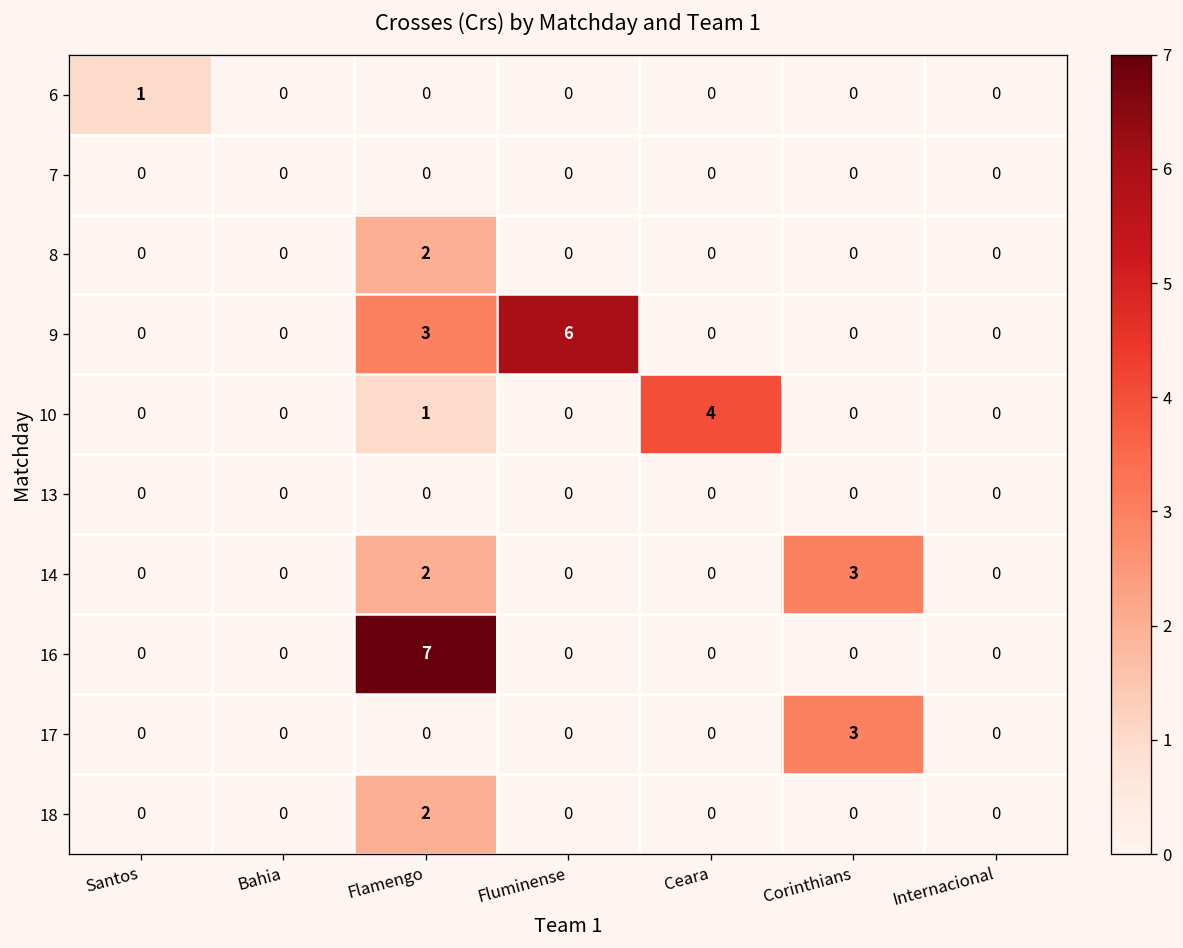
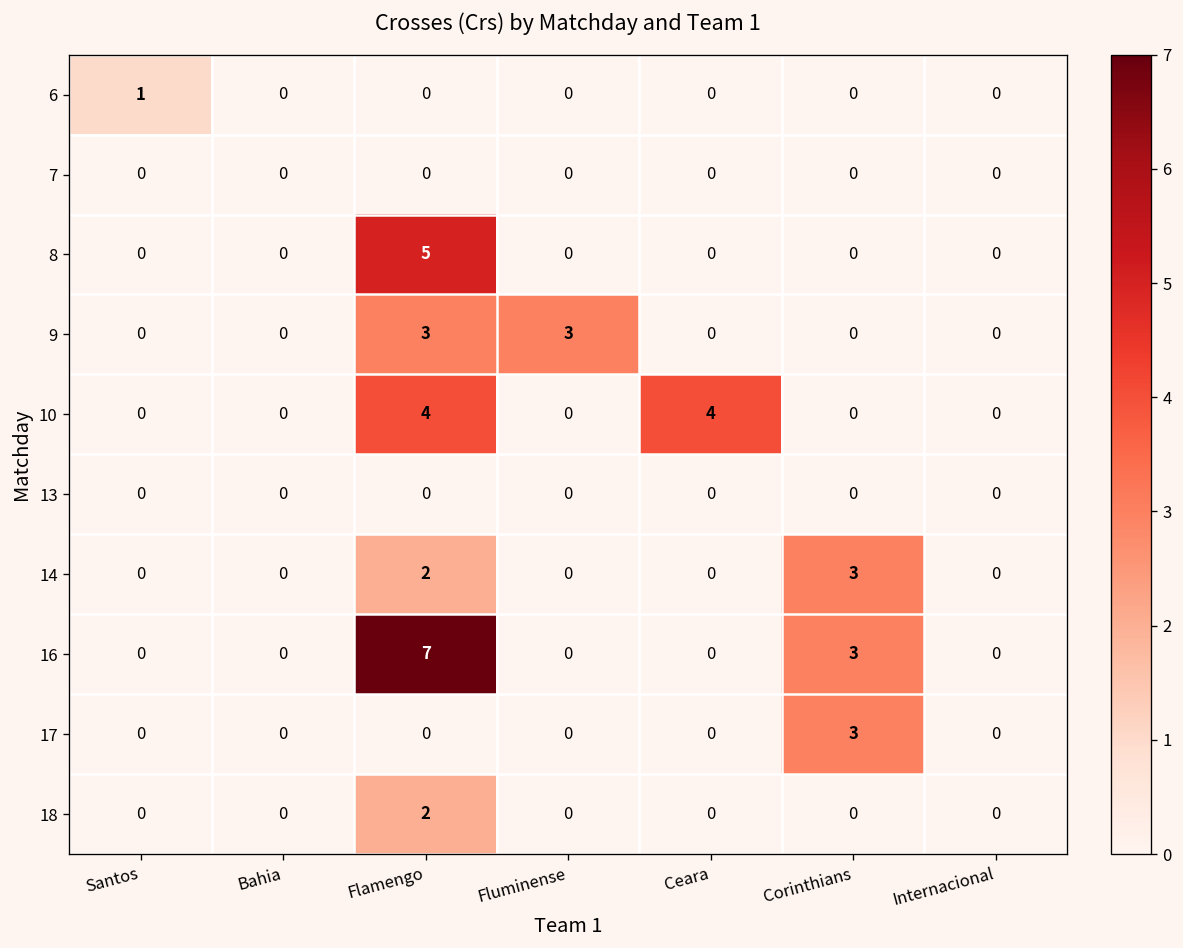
  {
    "6": {
      "Santos": 1,
      "Bahia": 0,
      "Flamengo": 0,
      "Fluminense": 0,
      "Ceara": 0,
      "Corinthians": 0,
      "Internacional": 0
    },
    "7": {
      "Santos": 0,
      "Bahia": 0,
      "Flamengo": 0,
      "Fluminense": 0,
      "Ceara": 0,
      "Corinthians": 0,
      "Internacional": 0
    },
    "8": {
      "Santos": 0,
      "Bahia": 0,
-     "Flamengo": 2,
+     "Flamengo": 5,
      "Fluminense": 0,
      "Ceara": 0,
      "Corinthians": 0,
      "Internacional": 0
    },
    "9": {
      "Santos": 0,
      "Bahia": 0,
      "Flamengo": 3,
-     "Fluminense": 6,
+     "Fluminense": 3,
      "Ceara": 0,
      "Corinthians": 0,
      "Internacional": 0
    },
    "10": {
      "Santos": 0,
      "Bahia": 0,
-     "Flamengo": 1,
+     "Flamengo": 4,
      "Fluminense": 0,
      "Ceara": 4,
      "Corinthians": 0,
      "Internacional": 0
    },
    "13": {
      "Santos": 0,
      "Bahia": 0,
      "Flamengo": 0,
      "Fluminense": 0,
      "Ceara": 0,
      "Corinthians": 0,
      "Internacional": 0
    },
    "14": {
      "Santos": 0,
      "Bahia": 0,
      "Flamengo": 2,
      "Fluminense": 0,
      "Ceara": 0,
      "Corinthians": 3,
      "Internacional": 0
    },
    "16": {
      "Santos": 0,
      "Bahia": 0,
      "Flamengo": 7,
      "Fluminense": 0,
      "Ceara": 0,
-     "Corinthians": 0,
+     "Corinthians": 3,
      "Internacional": 0
    },
    "17": {
      "Santos": 0,
      "Bahia": 0,
      "Flamengo": 0,
      "Fluminense": 0,
      "Ceara": 0,
      "Corinthians": 3,
      "Internacional": 0
    },
    "18": {
      "Santos": 0,
      "Bahia": 0,
      "Flamengo": 2,
      "Fluminense": 0,
      "Ceara": 0,
      "Corinthians": 0,
      "Internacional": 0
    }
  }
